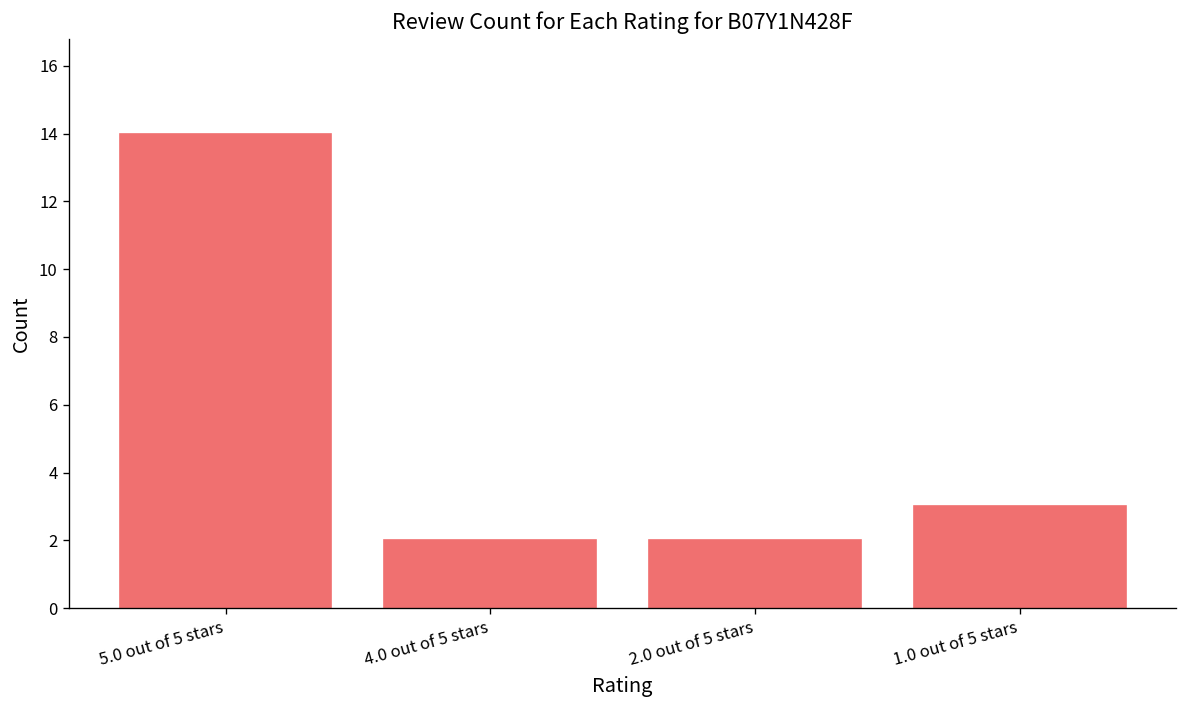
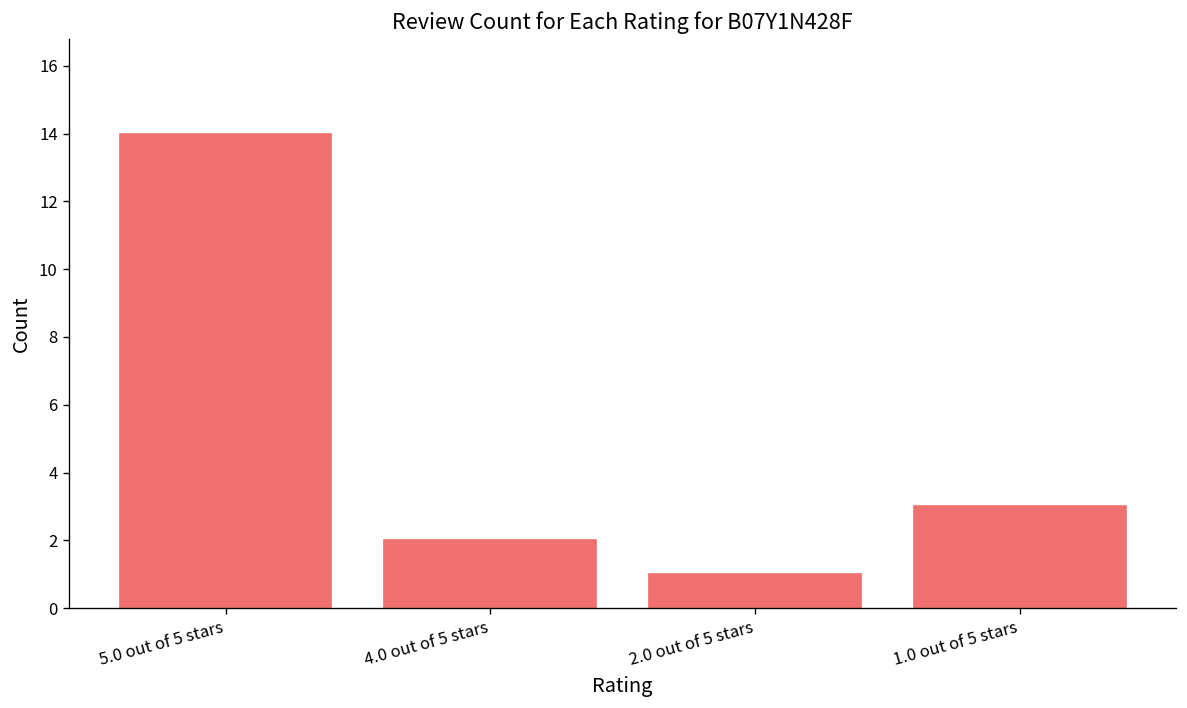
  {
    "5.0 out of 5 stars": 14,
    "4.0 out of 5 stars": 2,
-   "2.0 out of 5 stars": 2,
+   "2.0 out of 5 stars": 1,
    "1.0 out of 5 stars": 3
  }
